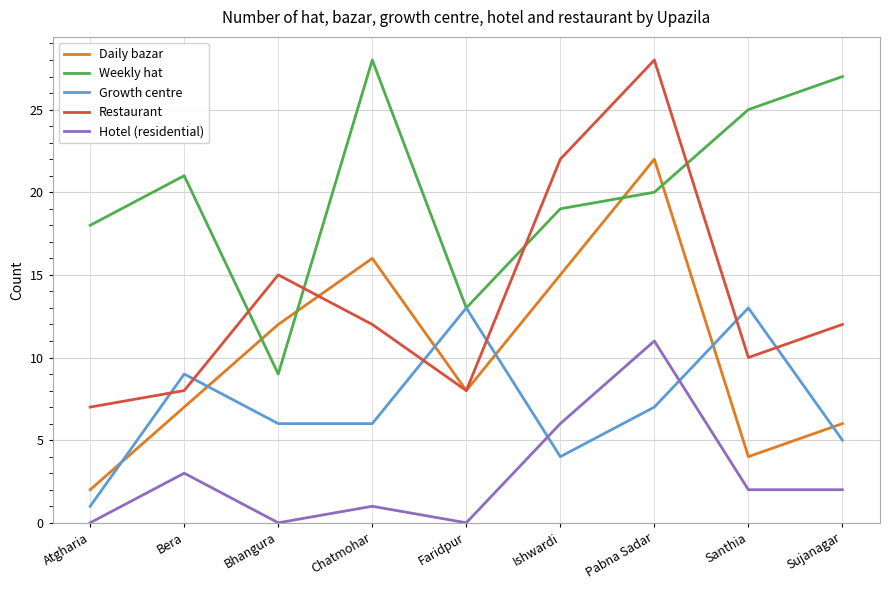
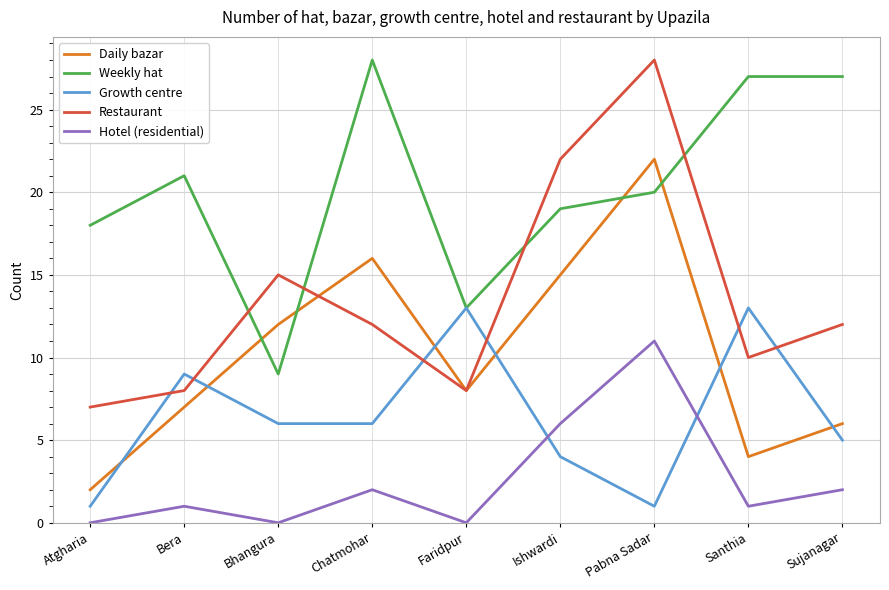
  {
    "Weekly hat": {
      "Atgharia": 18,
      "Bera": 21,
      "Bhangura": 9,
      "Chatmohar": 28,
      "Ishwardi": 19,
      "Pabna Sadar": 20,
-     "Santhia": 25,
+     "Santhia": 27,
      "Sujanagar": 27
    },
    "Growth centre": {
      "Atgharia": 1,
      "Bera": 9,
      "Bhangura": 6,
      "Chatmohar": 6,
      "Ishwardi": 4,
-     "Pabna Sadar": 7,
+     "Pabna Sadar": 1,
      "Santhia": 13,
      "Sujanagar": 5
    },
    "Hotel (residential)": {
      "Atgharia": 0,
-     "Bera": 3,
+     "Bera": 1,
      "Bhangura": 0,
-     "Chatmohar": 1,
+     "Chatmohar": 2,
      "Faridpur": 0,
      "Ishwardi": 6,
      "Pabna Sadar": 11,
-     "Santhia": 2,
+     "Santhia": 1,
      "Sujanagar": 2
    }
  }
